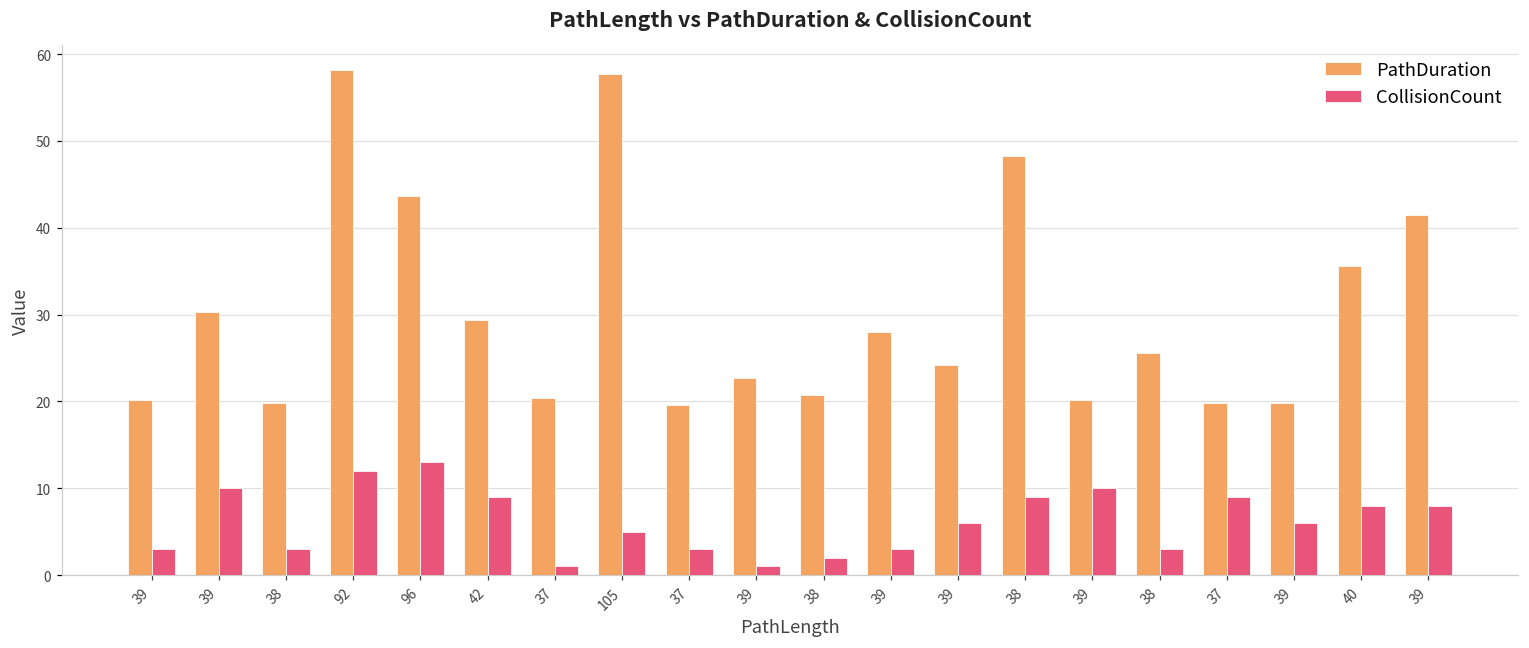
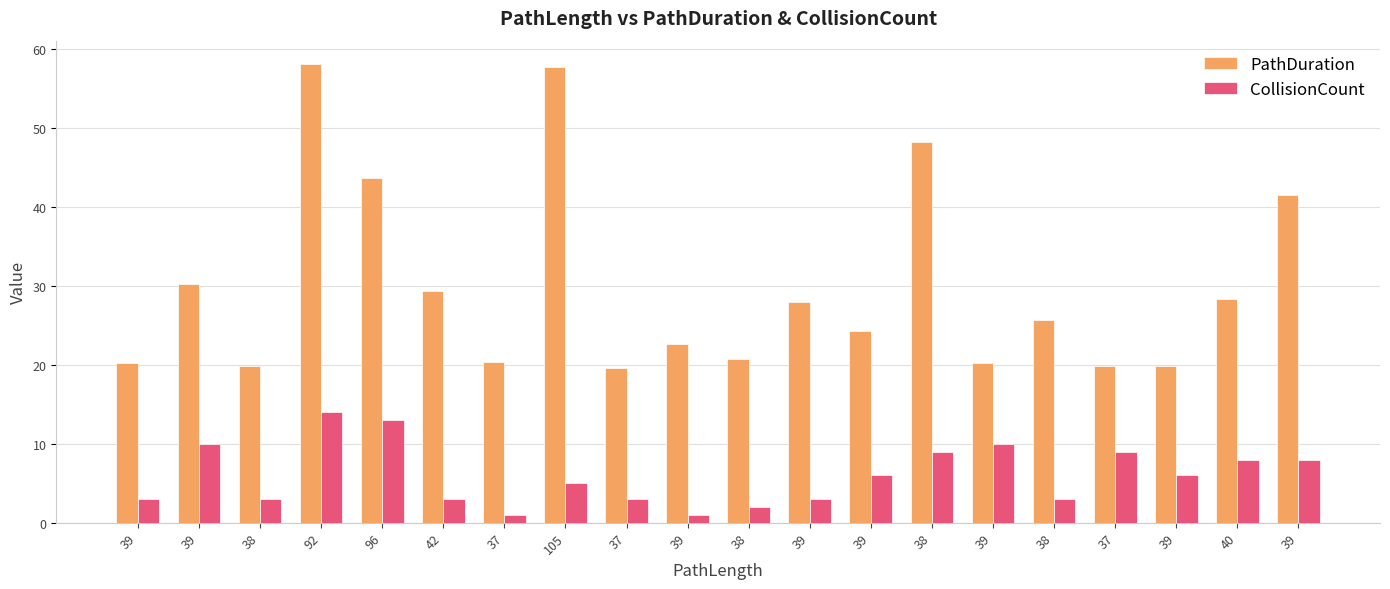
  {
    "PathDuration": {
      "92": 58,
      "96": 44,
      "42": 29,
      "105": 58,
-     "40": 36
+     "40": 28
    },
    "CollisionCount": {
-     "92": 12,
+     "92": 14,
      "96": 13,
-     "42": 9,
+     "42": 3,
      "105": 5,
      "40": 8
    }
  }
